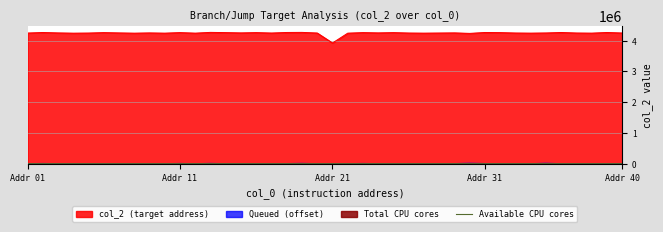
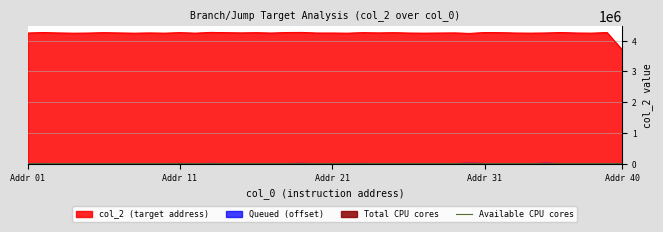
  {
    "col_2 (target address)": {
      "Addr 01": 4200000,
      "Addr 11": 4300000,
-     "Addr 21": 3900000,
+     "Addr 21": 4200000,
      "Addr 31": 4300000,
-     "Addr 40": 4200000
+     "Addr 40": 3700000
    },
    "Total CPU cores": {
      "Addr 01": 0,
      "Addr 11": 0,
      "Addr 21": 0,
      "Addr 31": 0,
      "Addr 40": 0
    }
  }
